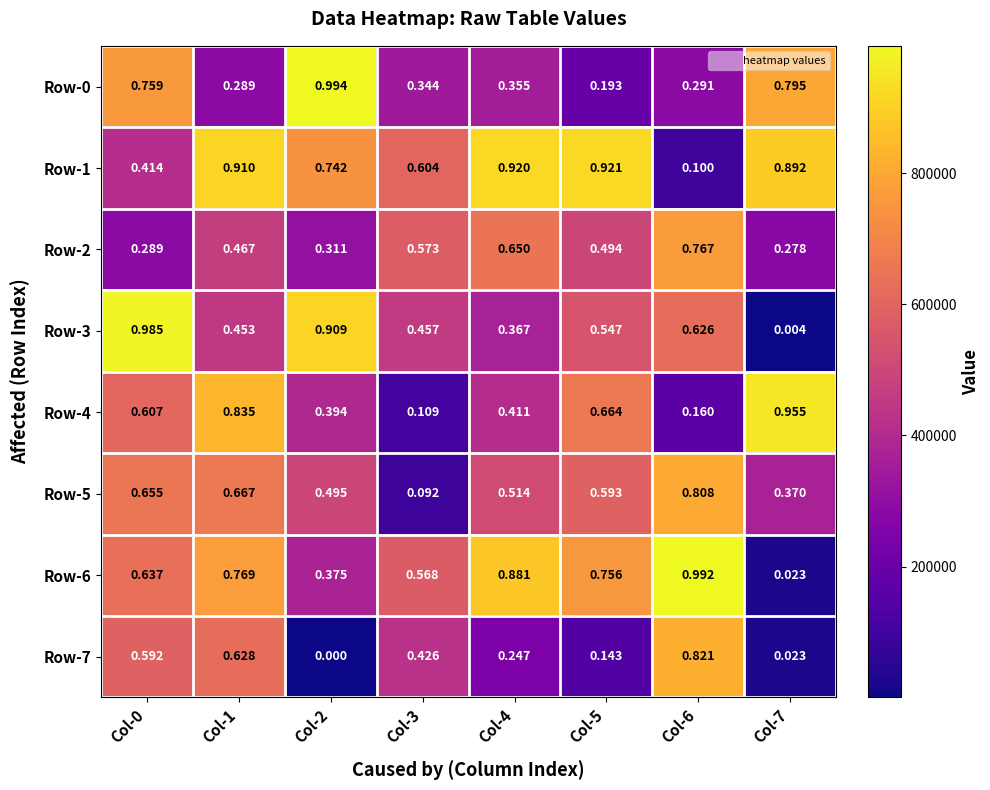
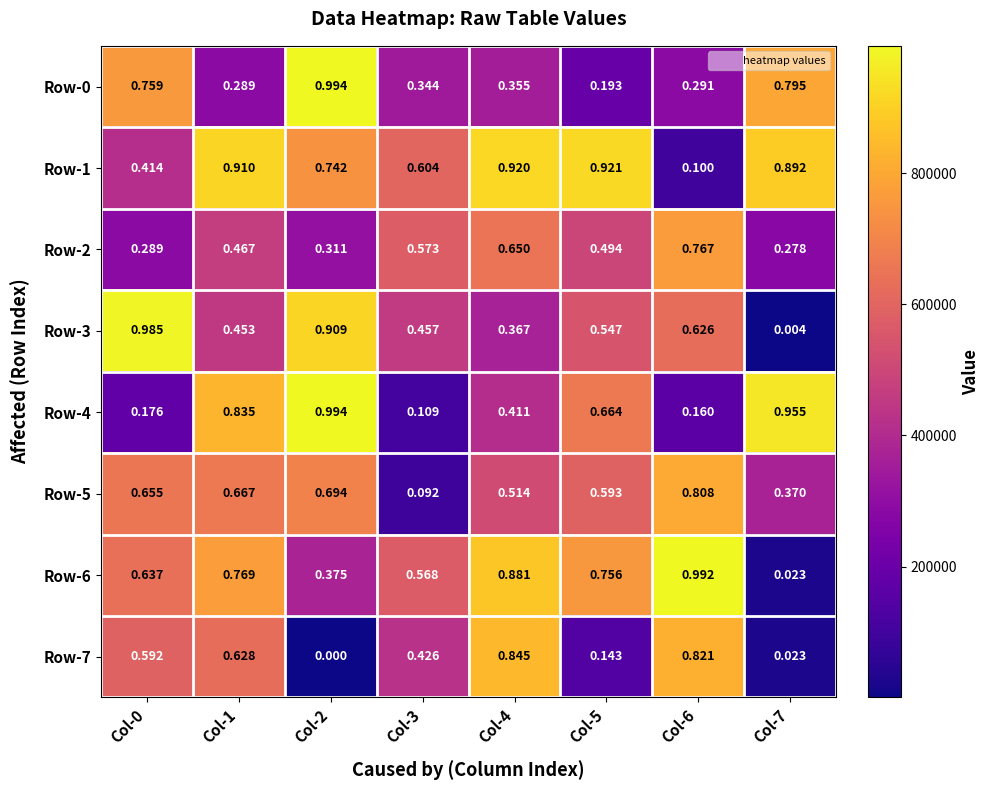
  {
    "Row-0": {
      "Col-0": 0.759,
      "Col-1": 0.289,
      "Col-2": 0.994,
      "Col-3": 0.344,
      "Col-4": 0.355,
      "Col-5": 0.193,
      "Col-6": 0.291,
      "Col-7": 0.795
    },
    "Row-1": {
      "Col-0": 0.414,
      "Col-1": 0.910,
      "Col-2": 0.742,
      "Col-3": 0.604,
      "Col-4": 0.920,
      "Col-5": 0.921,
      "Col-6": 0.100,
      "Col-7": 0.892
    },
    "Row-2": {
      "Col-0": 0.289,
      "Col-1": 0.467,
      "Col-2": 0.311,
      "Col-3": 0.573,
      "Col-4": 0.650,
      "Col-5": 0.494,
      "Col-6": 0.767,
      "Col-7": 0.278
    },
    "Row-3": {
      "Col-0": 0.985,
      "Col-1": 0.453,
      "Col-2": 0.909,
      "Col-3": 0.457,
      "Col-4": 0.367,
      "Col-5": 0.547,
      "Col-6": 0.626,
      "Col-7": 0.004
    },
    "Row-4": {
-     "Col-0": 0.607,
+     "Col-0": 0.176,
      "Col-1": 0.835,
-     "Col-2": 0.394,
+     "Col-2": 0.994,
      "Col-3": 0.109,
      "Col-4": 0.411,
      "Col-5": 0.664,
      "Col-6": 0.160,
      "Col-7": 0.955
    },
    "Row-5": {
      "Col-0": 0.655,
      "Col-1": 0.667,
-     "Col-2": 0.495,
+     "Col-2": 0.694,
      "Col-3": 0.092,
      "Col-4": 0.514,
      "Col-5": 0.593,
      "Col-6": 0.808,
      "Col-7": 0.370
    },
    "Row-6": {
      "Col-0": 0.637,
      "Col-1": 0.769,
      "Col-2": 0.375,
      "Col-3": 0.568,
      "Col-4": 0.881,
      "Col-5": 0.756,
      "Col-6": 0.992,
      "Col-7": 0.023
    },
    "Row-7": {
      "Col-0": 0.592,
      "Col-1": 0.628,
      "Col-2": 0.000,
      "Col-3": 0.426,
-     "Col-4": 0.247,
+     "Col-4": 0.845,
      "Col-5": 0.143,
      "Col-6": 0.821,
      "Col-7": 0.023
    }
  }
